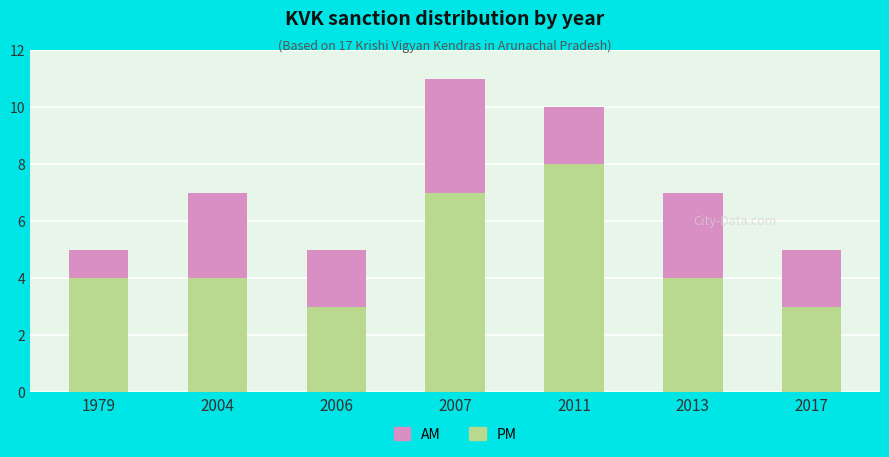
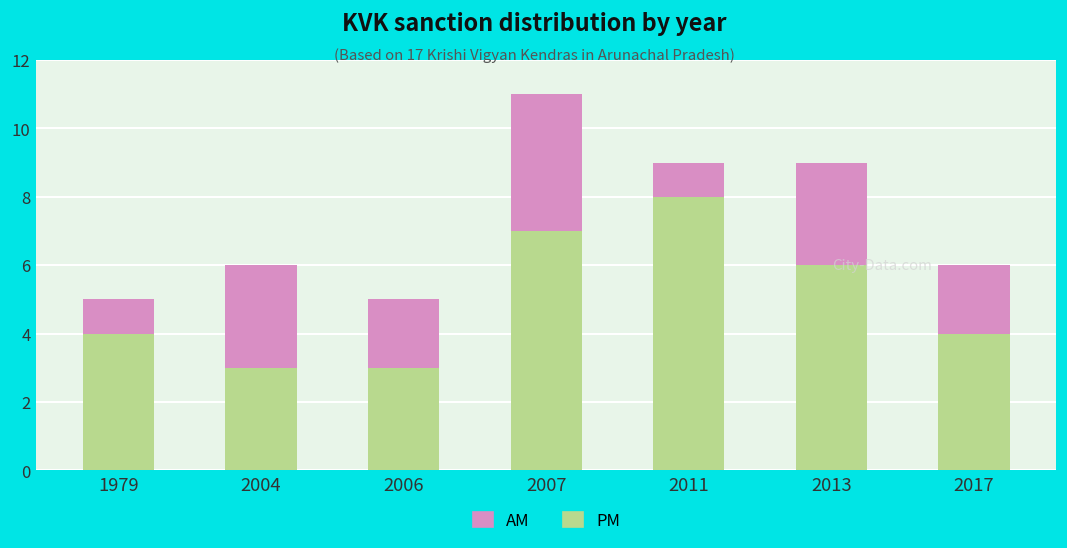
  {
    "PM": {
      "1979": 4,
-     "2004": 4,
+     "2004": 3,
      "2006": 3,
      "2007": 7,
      "2011": 8,
-     "2013": 4,
-     "2017": 3
+     "2013": 6,
+     "2017": 4
    },
    "AM": {
      "1979": 1,
      "2004": 3,
      "2006": 2,
      "2007": 4,
-     "2011": 2,
+     "2011": 1,
      "2013": 3,
      "2017": 2
    }
  }
